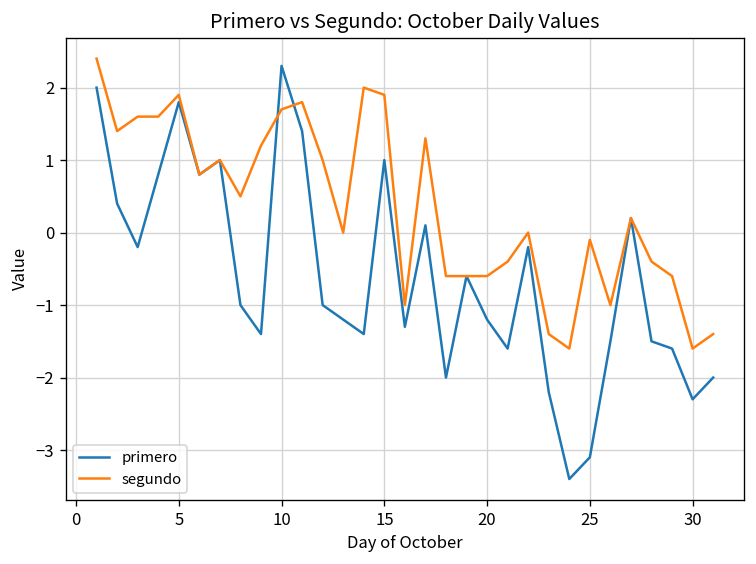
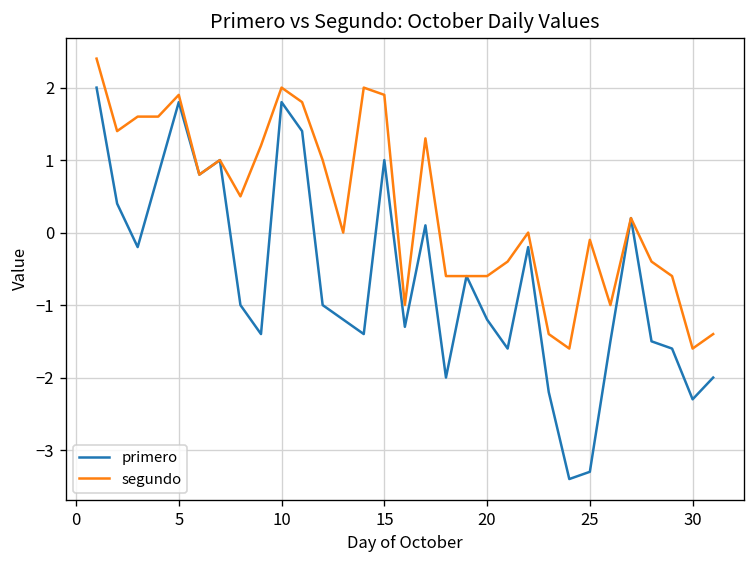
  {
    "primero": {
      "5": 1.8,
-     "10": 2.3,
+     "10": 1.8,
      "15": 1.0,
      "20": -1.2,
-     "25": -3.1,
+     "25": -3.3,
      "30": -2.3
    },
    "segundo": {
      "5": 1.9,
-     "10": 1.7,
+     "10": 2.0,
      "15": 1.9,
      "20": -0.6,
      "25": -0.1,
      "30": -1.6
    }
  }
